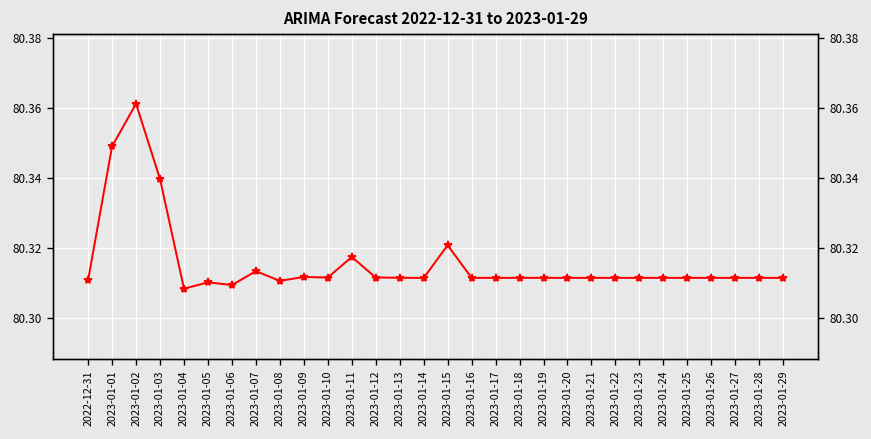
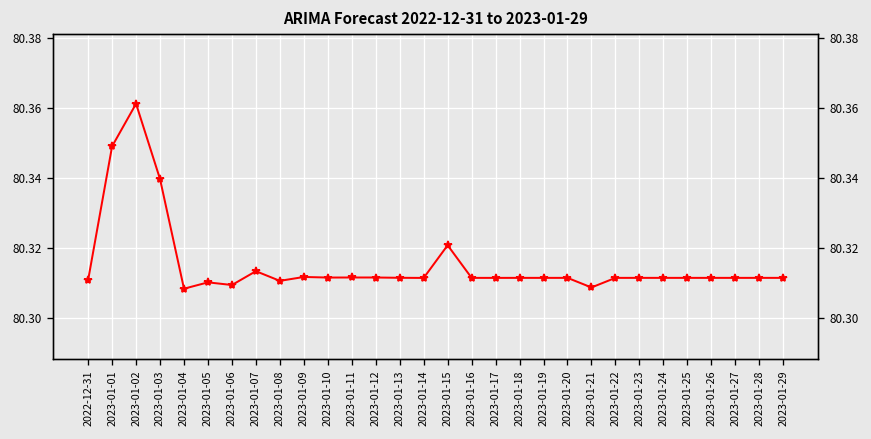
  {
    "2022-12-31": 80.311,
    "2023-01-01": 80.349,
    "2023-01-02": 80.361,
    "2023-01-03": 80.340,
    "2023-01-04": 80.308,
    "2023-01-05": 80.310,
    "2023-01-06": 80.309,
    "2023-01-07": 80.313,
    "2023-01-08": 80.311,
    "2023-01-09": 80.312,
    "2023-01-10": 80.312,
-   "2023-01-11": 80.317,
+   "2023-01-11": 80.312,
    "2023-01-12": 80.312,
    "2023-01-13": 80.311,
    "2023-01-14": 80.311,
    "2023-01-15": 80.321,
    "2023-01-16": 80.311,
    "2023-01-17": 80.311,
    "2023-01-18": 80.311,
    "2023-01-19": 80.311,
    "2023-01-20": 80.311,
-   "2023-01-21": 80.311,
+   "2023-01-21": 80.309,
    "2023-01-22": 80.311,
    "2023-01-23": 80.311,
    "2023-01-24": 80.311,
    "2023-01-25": 80.311,
    "2023-01-26": 80.311,
    "2023-01-27": 80.311,
    "2023-01-28": 80.311,
    "2023-01-29": 80.311
  }
